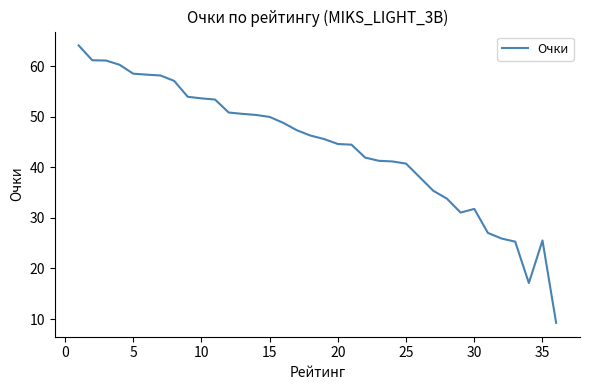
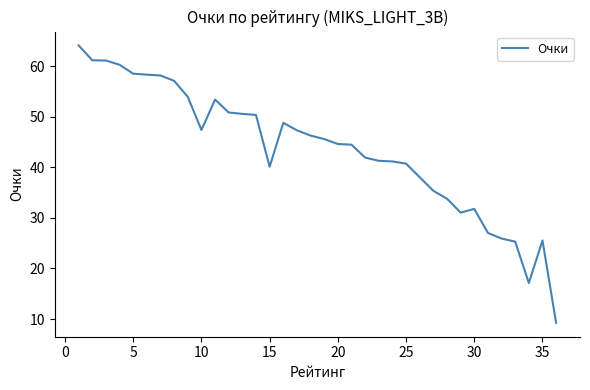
  {
    "5": 58,
-   "10": 54,
-   "15": 50,
+   "10": 47,
+   "15": 40,
    "20": 45,
    "25": 41,
    "30": 32,
    "35": 26
  }
